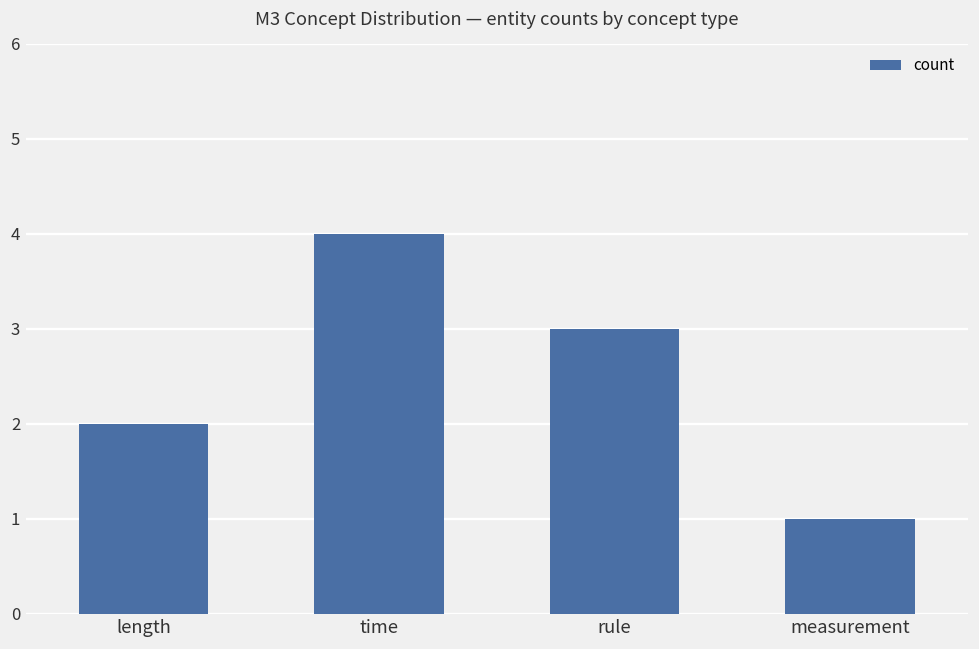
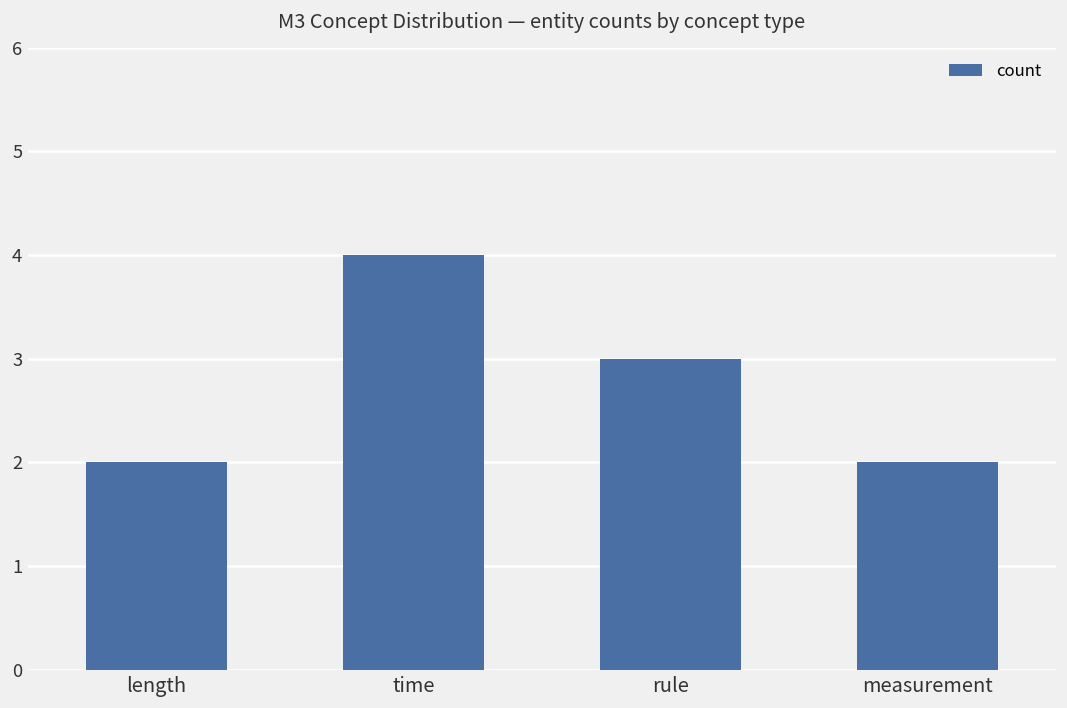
  {
    "length": 2,
    "time": 4,
    "rule": 3,
-   "measurement": 1
+   "measurement": 2
  }
